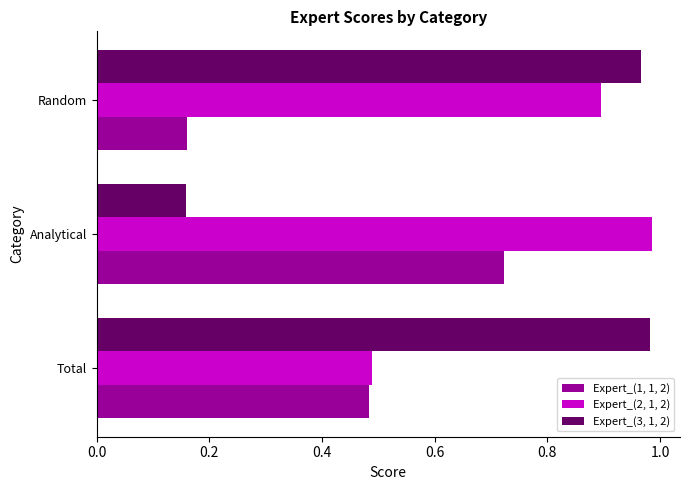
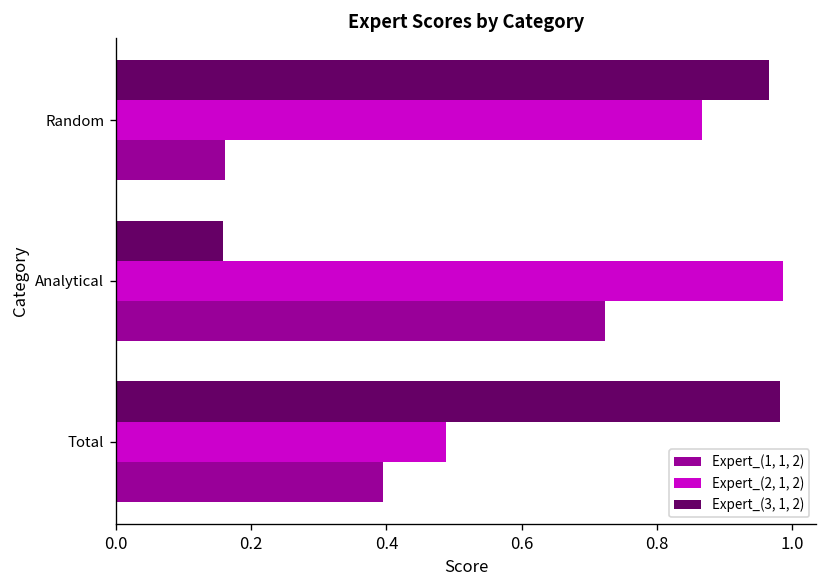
  {
    "Expert_(1, 1, 2)": {
      "Random": 0.16,
      "Analytical": 0.72,
-     "Total": 0.48
+     "Total": 0.40
    },
    "Expert_(2, 1, 2)": {
-     "Random": 0.89,
+     "Random": 0.87,
      "Analytical": 0.99,
      "Total": 0.49
    },
    "Expert_(3, 1, 2)": {
      "Random": 0.97,
      "Analytical": 0.16,
      "Total": 0.98
    }
  }
